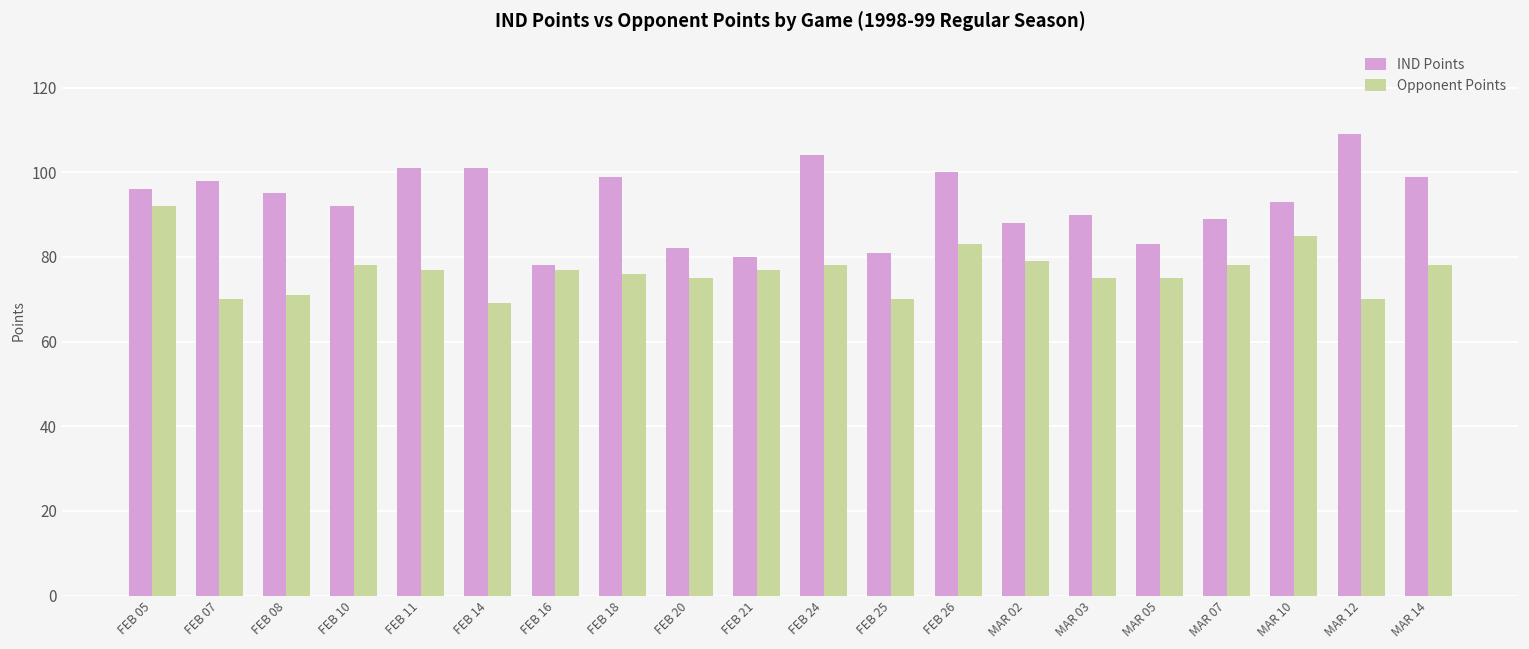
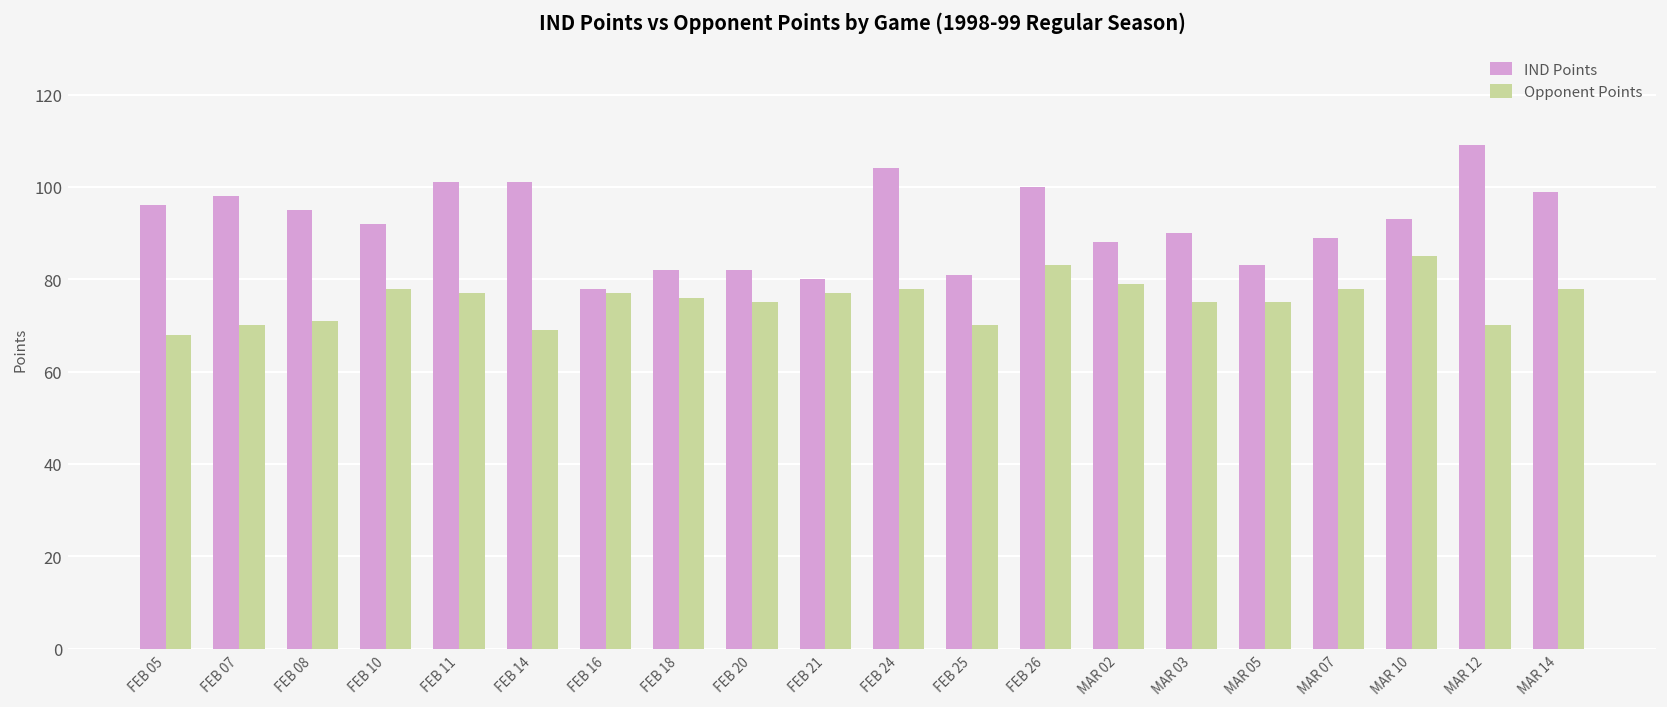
  {
    "IND Points": {
      "FEB 05": 96,
      "FEB 07": 98,
      "FEB 08": 95,
      "FEB 10": 92,
      "FEB 11": 101,
      "FEB 14": 101,
      "FEB 16": 78,
-     "FEB 18": 99,
+     "FEB 18": 82,
      "FEB 20": 82,
      "FEB 21": 80,
      "FEB 24": 104,
      "FEB 25": 81,
      "FEB 26": 100,
      "MAR 02": 88,
      "MAR 03": 90,
      "MAR 05": 83,
      "MAR 07": 89,
      "MAR 10": 93,
      "MAR 12": 109,
      "MAR 14": 99
    },
    "Opponent Points": {
-     "FEB 05": 92,
+     "FEB 05": 68,
      "FEB 07": 70,
      "FEB 08": 71,
      "FEB 10": 78,
      "FEB 11": 77,
      "FEB 14": 69,
      "FEB 16": 77,
      "FEB 18": 76,
      "FEB 20": 75,
      "FEB 21": 77,
      "FEB 24": 78,
      "FEB 25": 70,
      "FEB 26": 83,
      "MAR 02": 79,
      "MAR 03": 75,
      "MAR 05": 75,
      "MAR 07": 78,
      "MAR 10": 85,
      "MAR 12": 70,
      "MAR 14": 78
    }
  }
